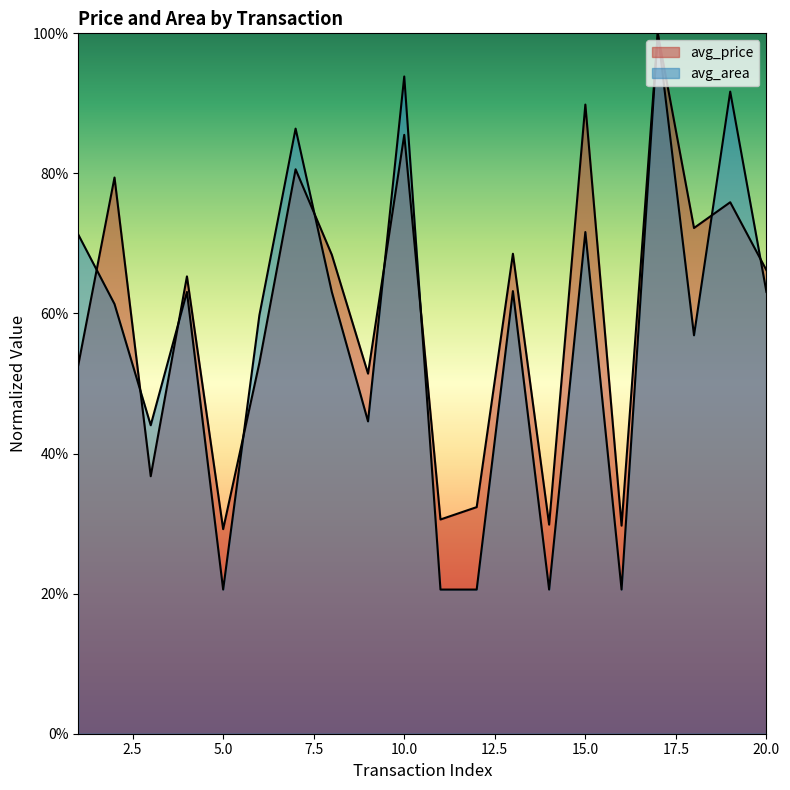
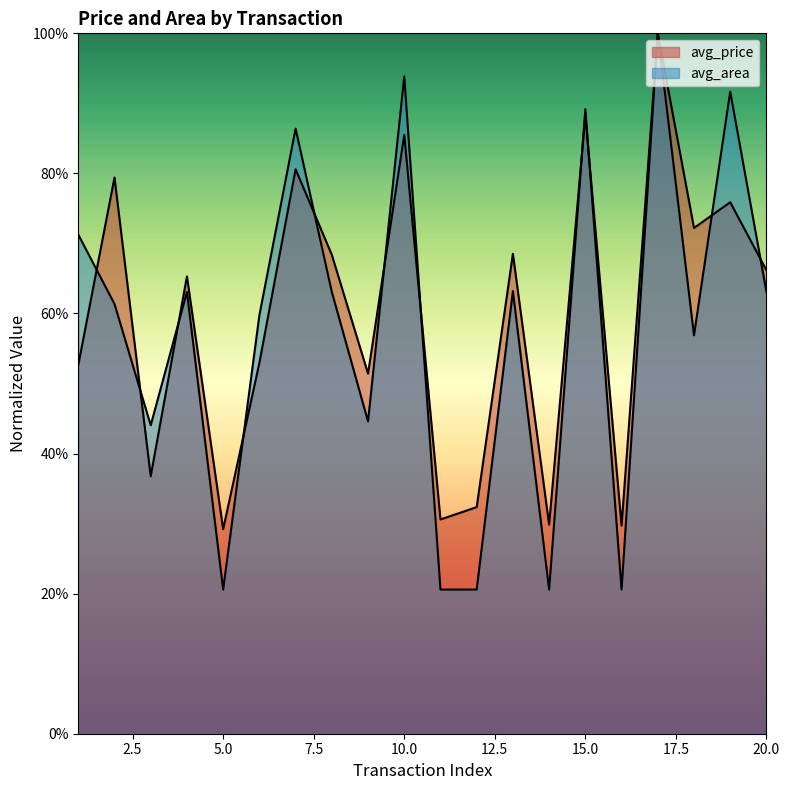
  {
    "avg_price": {
      "5.0": "29%",
      "10.0": "86%",
-     "15.0": "90%",
+     "15.0": "88%",
      "20.0": "66%"
    },
    "avg_area": {
      "5.0": "21%",
      "10.0": "94%",
-     "15.0": "72%",
+     "15.0": "89%",
      "20.0": "63%"
    }
  }
